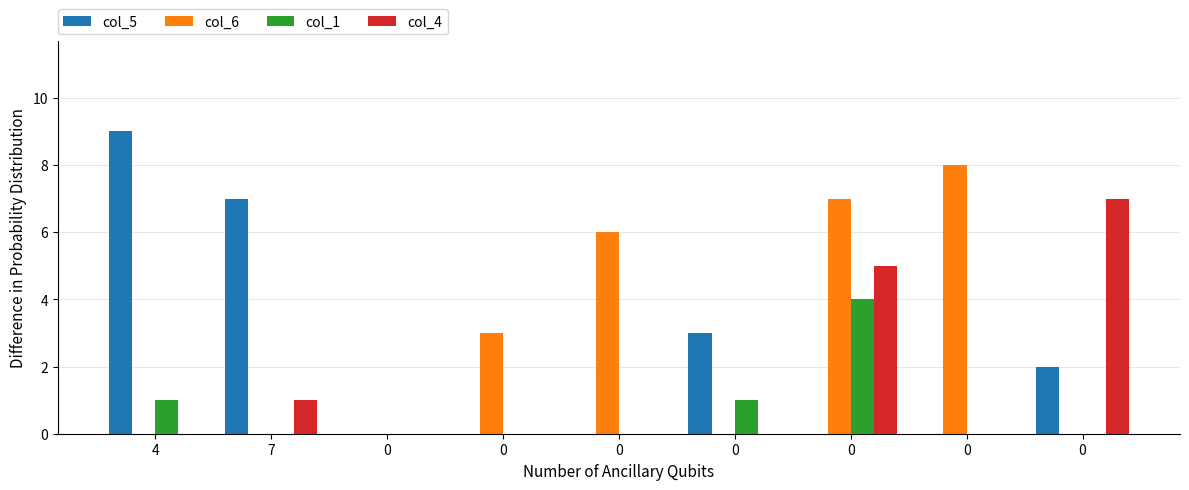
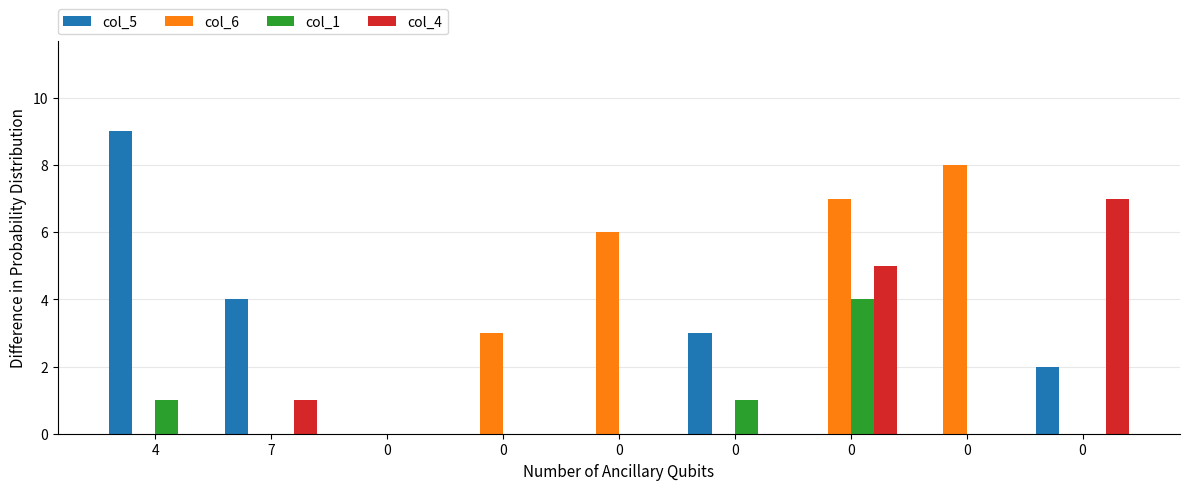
  {
    "col_5": {
      "4": 9,
-     "7": 7
+     "7": 4
    },
    "col_6": {
      "4": 0,
      "7": 0
    },
    "col_1": {
      "4": 1,
      "7": 0
    },
    "col_4": {
      "4": 0,
      "7": 1
    }
  }
